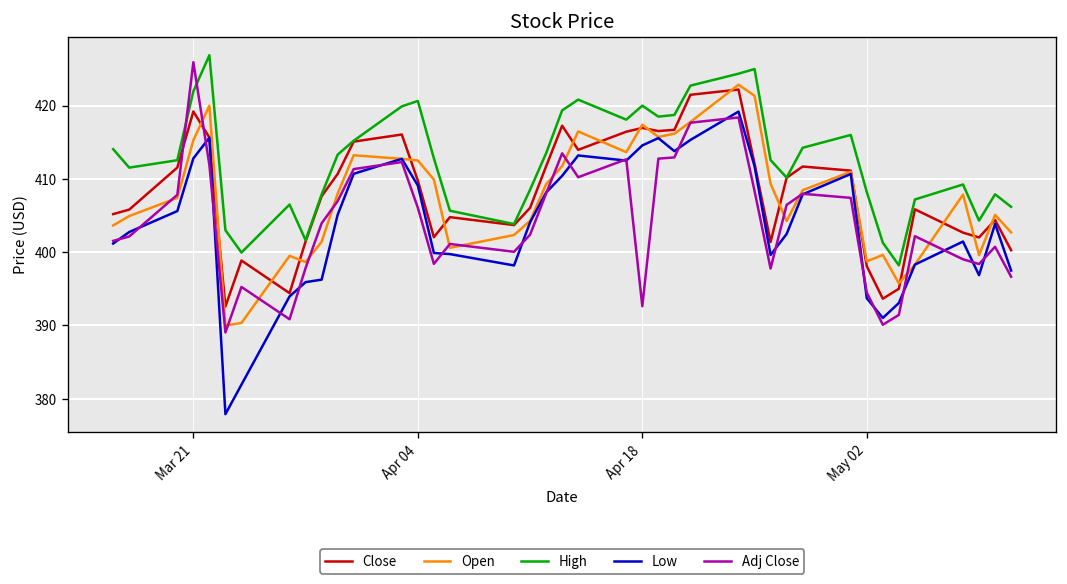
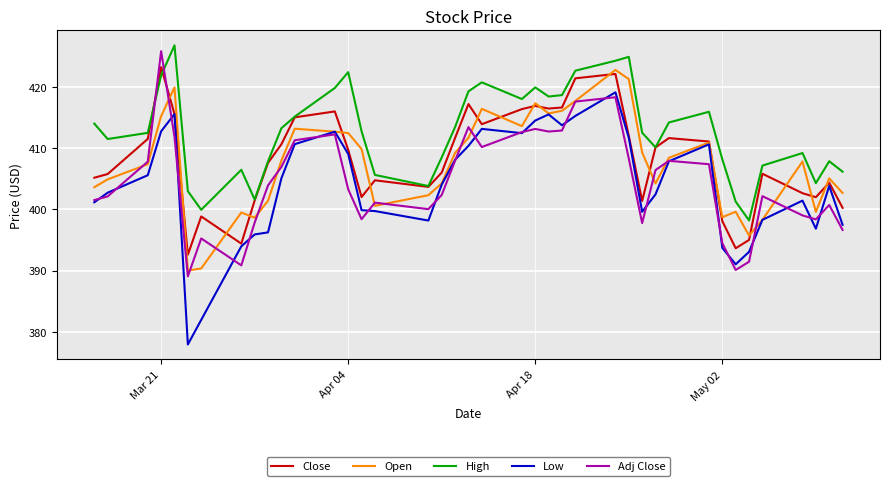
  {
    "Close": {
-     "Mar 21": 419,
+     "Mar 21": 423,
      "Apr 04": 410,
      "Apr 18": 417,
      "May 02": 398
    },
    "Open": {
      "Mar 21": 415,
      "Apr 04": 413,
      "Apr 18": 417,
      "May 02": 399
    },
    "High": {
      "Mar 21": 422,
-     "Apr 04": 421,
+     "Apr 04": 422,
      "Apr 18": 420,
      "May 02": 408
    },
    "Low": {
      "Mar 21": 413,
      "Apr 04": 409,
      "Apr 18": 415,
      "May 02": 394
    },
    "Adj Close": {
      "Mar 21": 426,
-     "Apr 04": 406,
-     "Apr 18": 393,
+     "Apr 04": 403,
+     "Apr 18": 413,
      "May 02": 394
    }
  }
